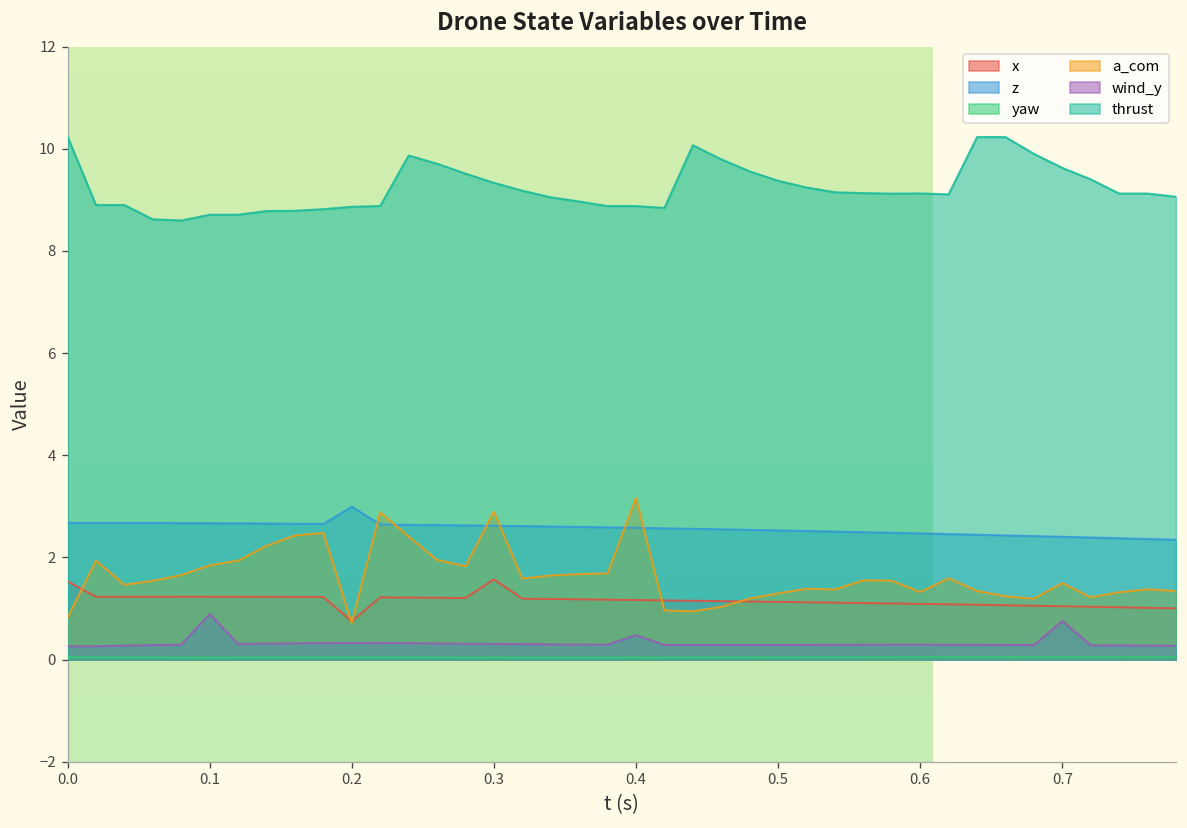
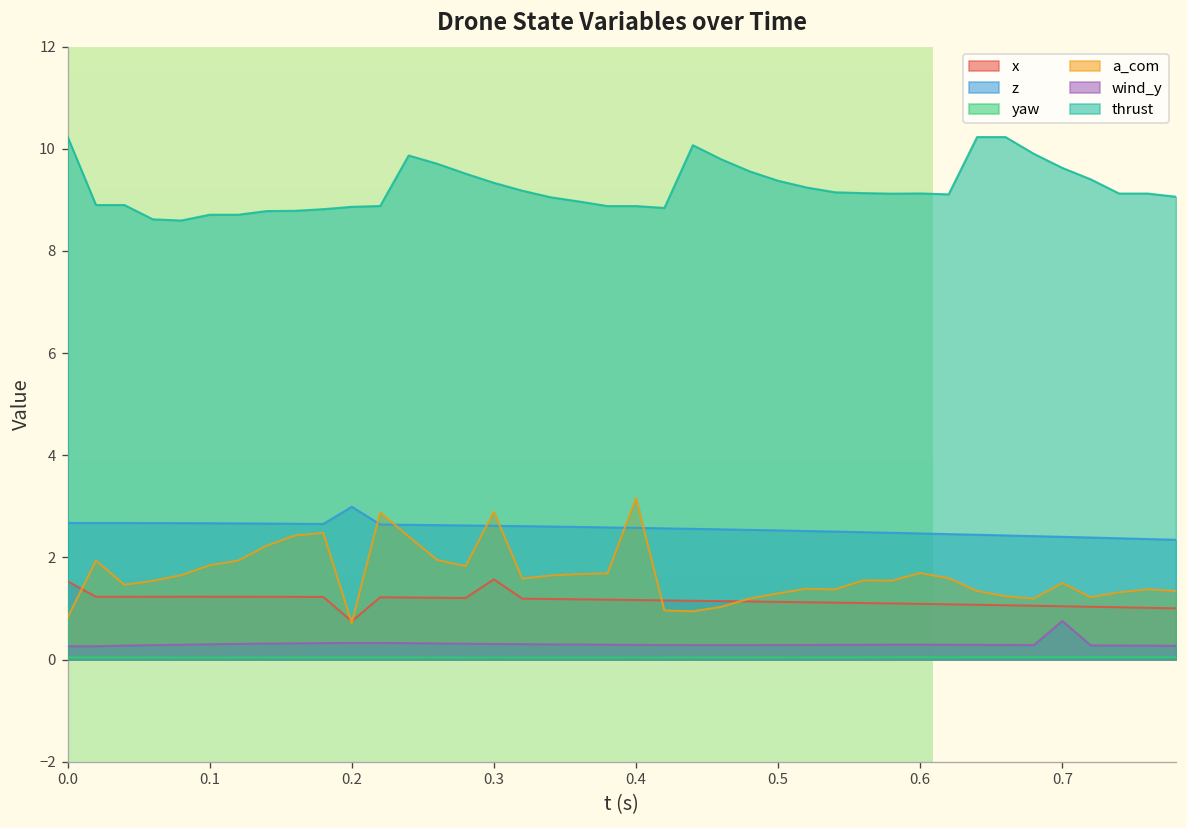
  {
    "x": {
      "0.0": 1.5,
      "0.1": 1.2,
      "0.3": 1.6,
      "0.4": 1.2,
      "0.5": 1.1,
      "0.6": 1.1,
      "0.7": 1.0
    },
    "z": {
      "0.0": 2.7,
      "0.1": 2.7,
      "0.2": 3.0,
      "0.3": 2.6,
      "0.4": 2.6,
      "0.5": 2.5,
      "0.6": 2.5,
      "0.7": 2.4
    },
    "a_com": {
      "0.0": 0.8,
      "0.1": 1.8,
      "0.3": 2.9,
      "0.4": 3.2,
      "0.5": 1.3,
-     "0.6": 1.3,
+     "0.6": 1.7,
      "0.7": 1.5
    },
    "wind_y": {
      "0.0": 0.3,
-     "0.1": 0.9,
+     "0.1": 0.3,
      "0.2": 0.3,
      "0.3": 0.3,
-     "0.4": 0.5,
+     "0.4": 0.3,
      "0.5": 0.3,
      "0.6": 0.3,
      "0.7": 0.8
    }
  }
